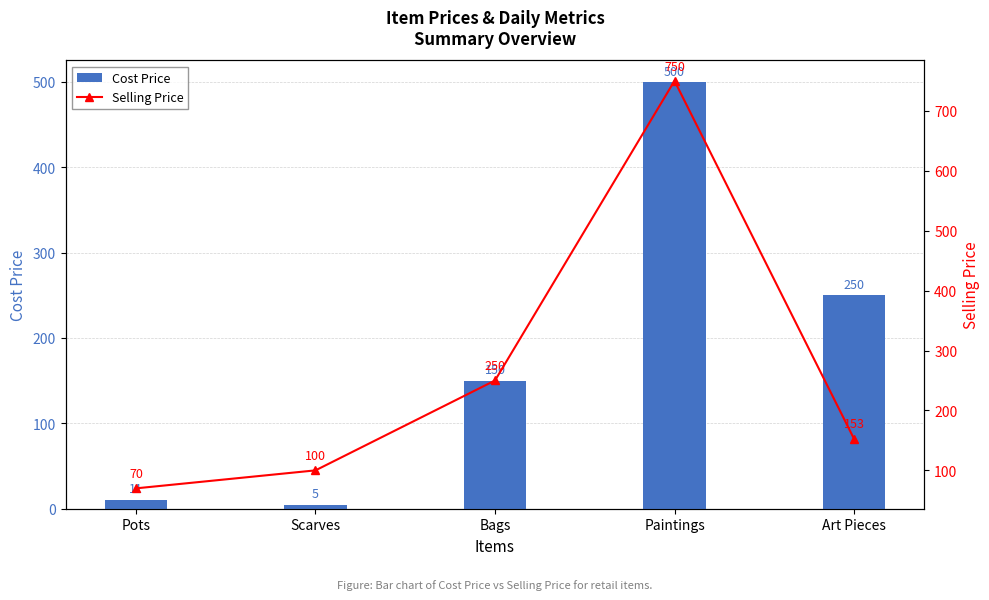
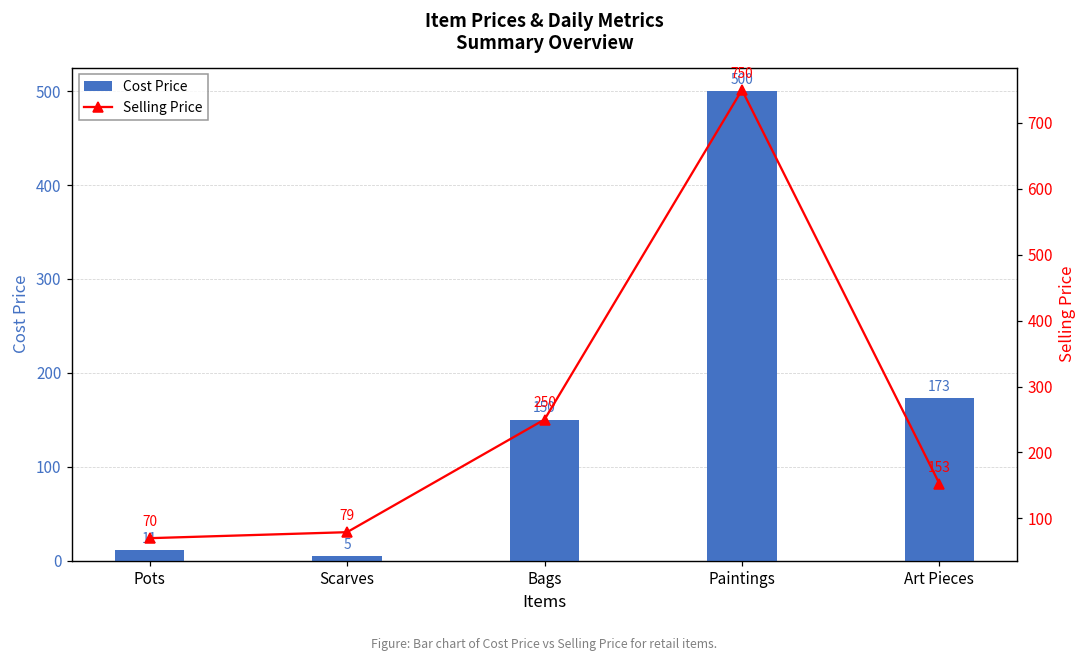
  {
    "Cost Price": {
      "Scarves": 5,
-     "Art Pieces": 250
+     "Art Pieces": 173
    },
    "Selling Price": {
      "Pots": 70,
-     "Scarves": 100,
+     "Scarves": 79,
      "Art Pieces": 153
    }
  }
